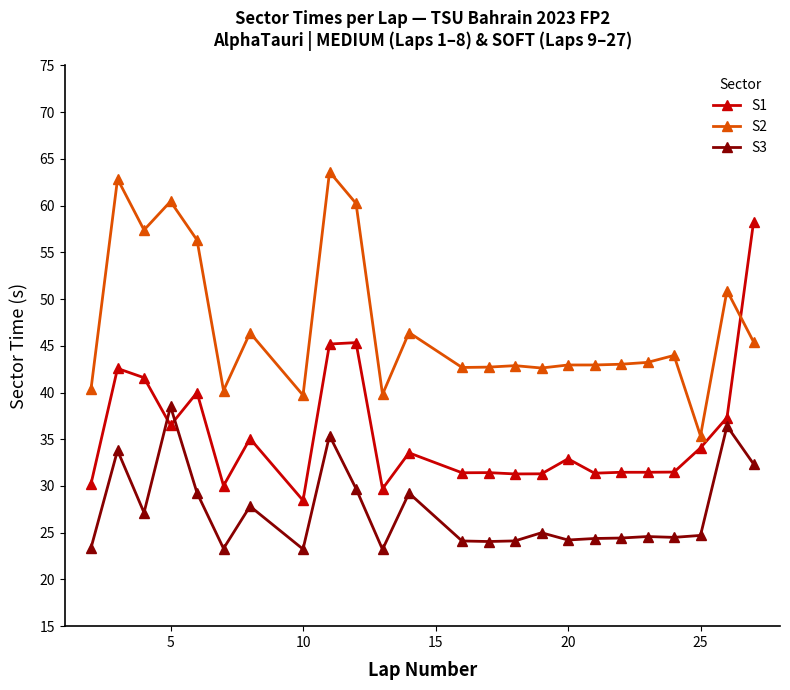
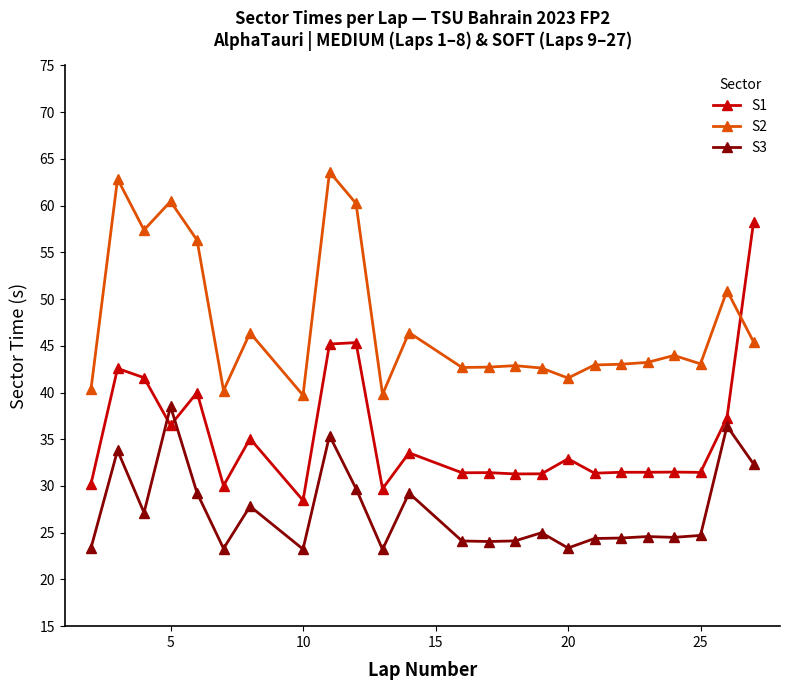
  {
    "S1": {
      "5": 36,
      "10": 28,
      "20": 33,
-     "25": 34
+     "25": 31
    },
    "S2": {
      "5": 60,
      "10": 40,
-     "20": 43,
-     "25": 35
+     "20": 42,
+     "25": 43
    },
    "S3": {
      "5": 39,
      "10": 23,
-     "20": 24,
+     "20": 23,
      "25": 25
    }
  }
